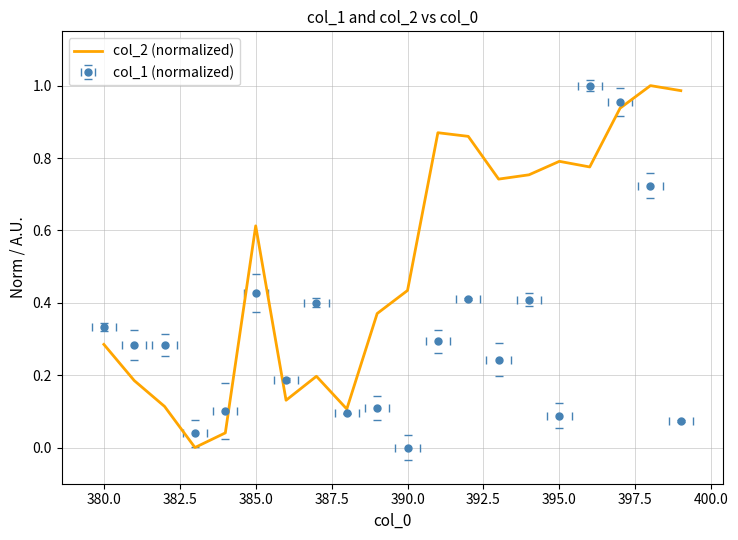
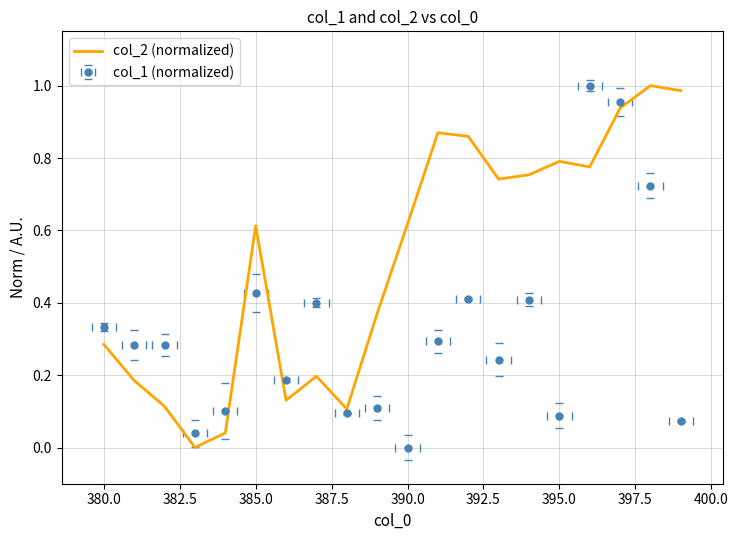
  {
    "col_2 (normalized)": {
      "380.0": 0.28,
      "385.0": 0.61,
-     "390.0": 0.43,
+     "390.0": 0.62,
      "395.0": 0.79
    }
  }
